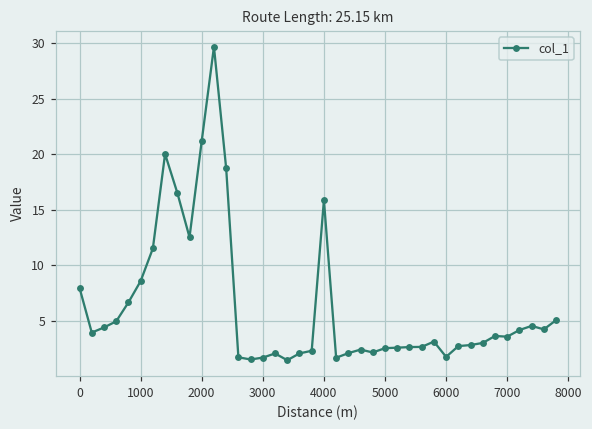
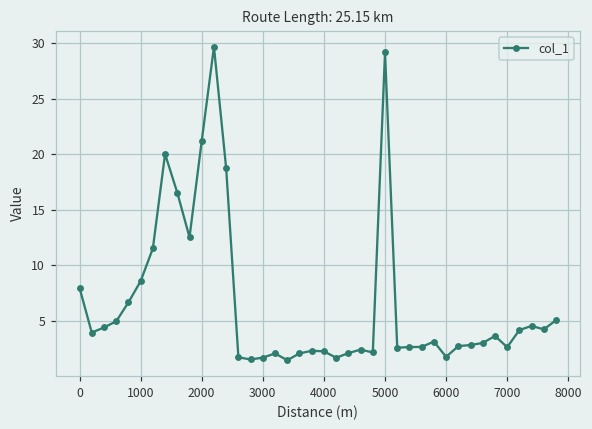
  {
    "0": 8.0,
    "1000": 8.6,
    "2000": 21.2,
    "3000": 1.7,
-   "4000": 15.9,
-   "5000": 2.5,
+   "4000": 2.2,
+   "5000": 29.2,
    "6000": 1.7,
-   "7000": 3.6
+   "7000": 2.6
  }
